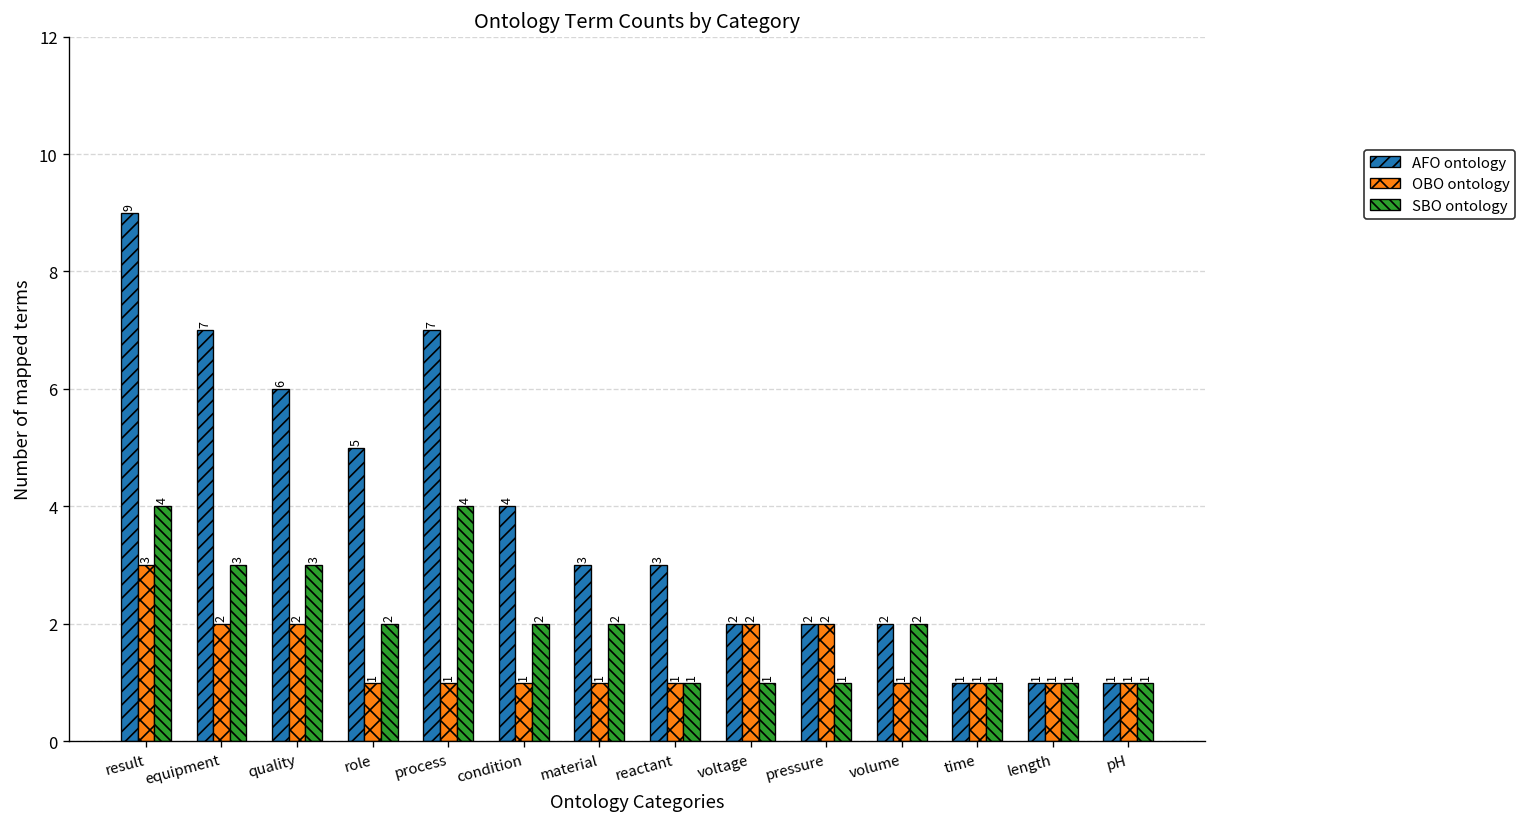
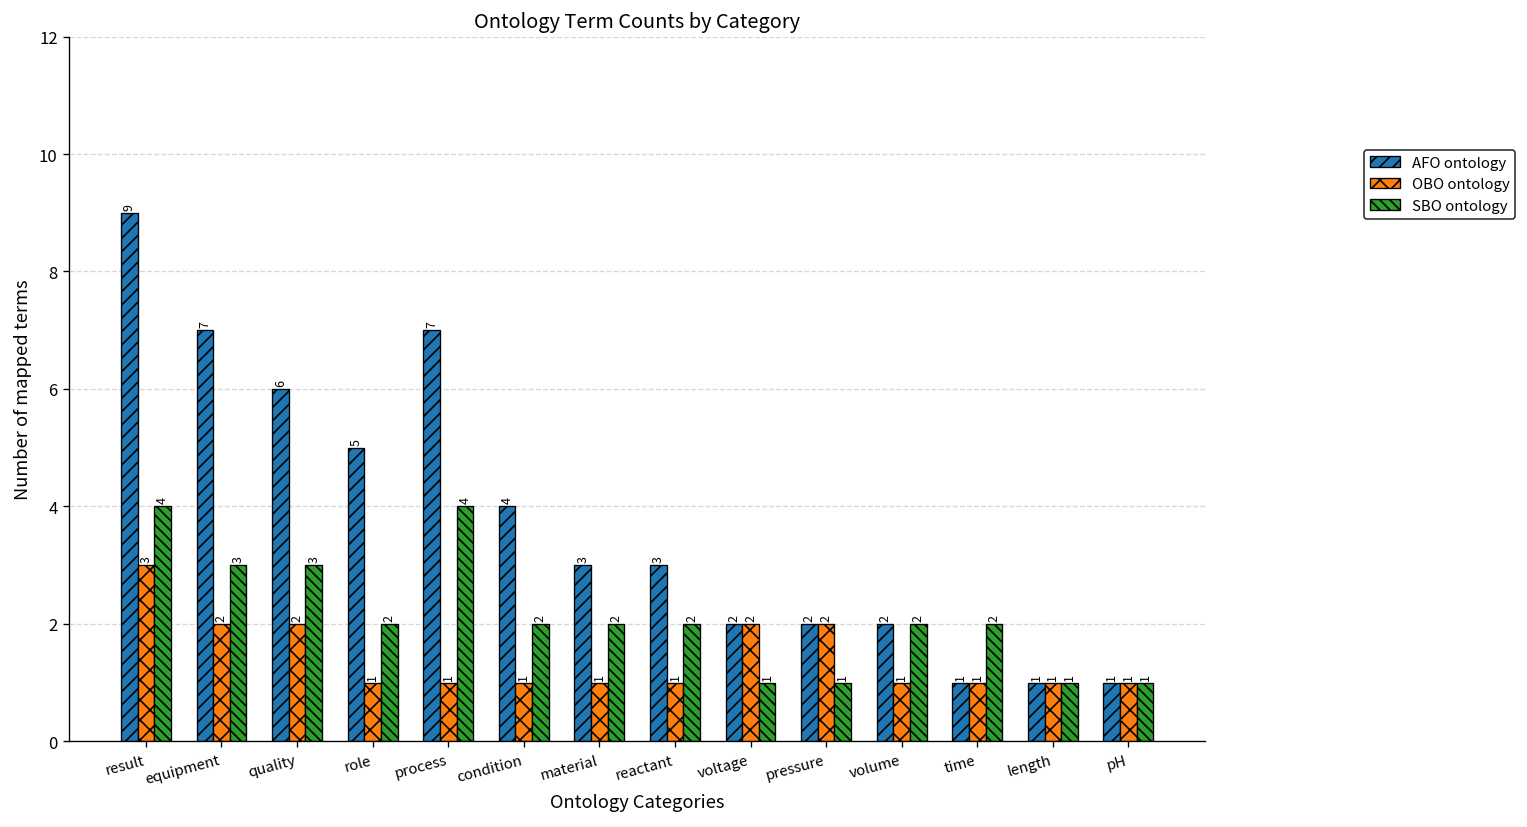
  {
    "AFO ontology": {
      "result": 9,
      "equipment": 7,
      "quality": 6,
      "role": 5,
      "process": 7,
      "condition": 4,
      "material": 3,
      "reactant": 3,
      "voltage": 2,
      "pressure": 2,
      "volume": 2,
      "time": 1,
      "length": 1,
      "pH": 1
    },
    "OBO ontology": {
      "result": 3,
      "equipment": 2,
      "quality": 2,
      "role": 1,
      "process": 1,
      "condition": 1,
      "material": 1,
      "reactant": 1,
      "voltage": 2,
      "pressure": 2,
      "volume": 1,
      "time": 1,
      "length": 1,
      "pH": 1
    },
    "SBO ontology": {
      "result": 4,
      "equipment": 3,
      "quality": 3,
      "role": 2,
      "process": 4,
      "condition": 2,
      "material": 2,
-     "reactant": 1,
+     "reactant": 2,
      "voltage": 1,
      "pressure": 1,
      "volume": 2,
-     "time": 1,
+     "time": 2,
      "length": 1,
      "pH": 1
    }
  }
